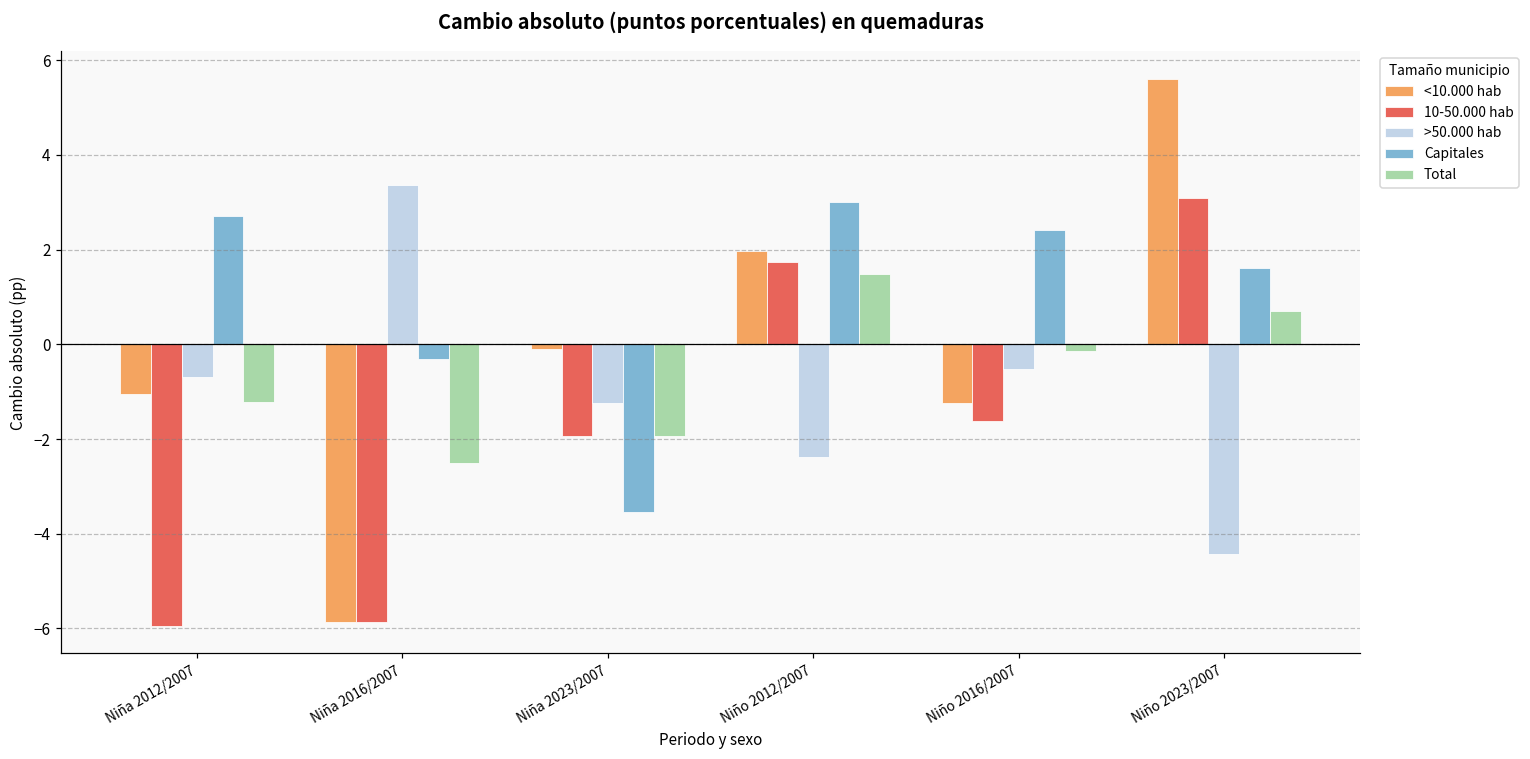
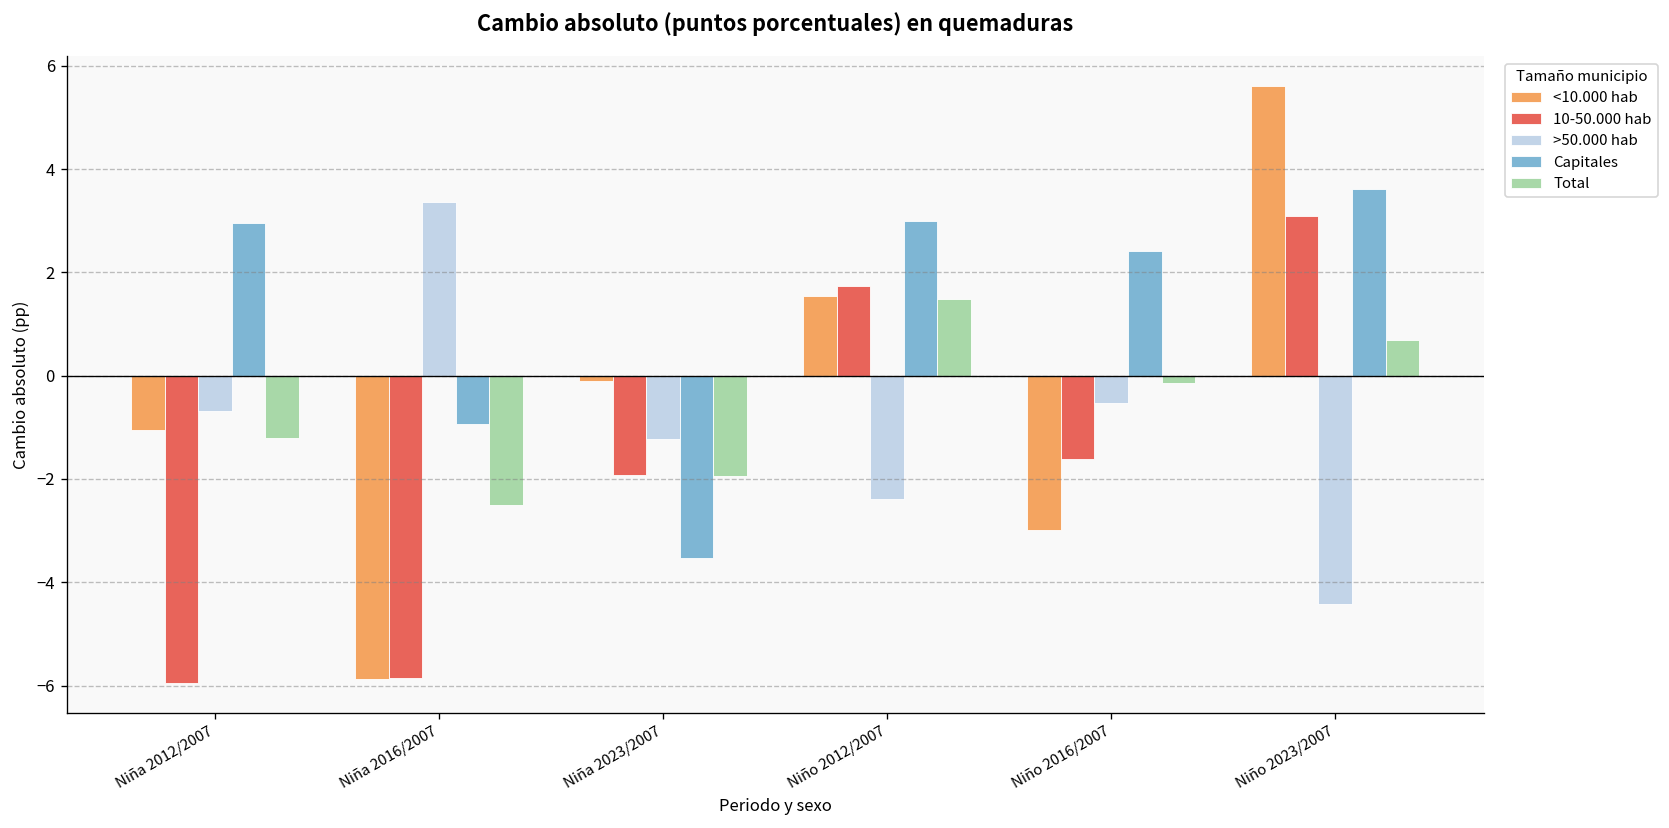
  {
    "<10.000 hab": {
      "Niña 2012/2007": -1.1,
      "Niña 2016/2007": -5.9,
      "Niña 2023/2007": -0.1,
-     "Niño 2012/2007": 2.0,
-     "Niño 2016/2007": -1.2,
+     "Niño 2012/2007": 1.5,
+     "Niño 2016/2007": -3.0,
      "Niño 2023/2007": 5.6
    },
    "10-50.000 hab": {
      "Niña 2012/2007": -5.9,
      "Niña 2016/2007": -5.9,
      "Niña 2023/2007": -1.9,
      "Niño 2012/2007": 1.7,
      "Niño 2016/2007": -1.6,
      "Niño 2023/2007": 3.1
    },
    ">50.000 hab": {
      "Niña 2012/2007": -0.7,
      "Niña 2016/2007": 3.4,
      "Niña 2023/2007": -1.2,
      "Niño 2012/2007": -2.4,
      "Niño 2016/2007": -0.5,
      "Niño 2023/2007": -4.4
    },
    "Capitales": {
-     "Niña 2012/2007": 2.7,
-     "Niña 2016/2007": -0.3,
+     "Niña 2012/2007": 3.0,
+     "Niña 2016/2007": -0.9,
      "Niña 2023/2007": -3.5,
      "Niño 2012/2007": 3.0,
      "Niño 2016/2007": 2.4,
-     "Niño 2023/2007": 1.6
+     "Niño 2023/2007": 3.6
    },
    "Total": {
      "Niña 2012/2007": -1.2,
      "Niña 2016/2007": -2.5,
      "Niña 2023/2007": -1.9,
      "Niño 2012/2007": 1.5,
      "Niño 2016/2007": -0.1,
      "Niño 2023/2007": 0.7
    }
  }
